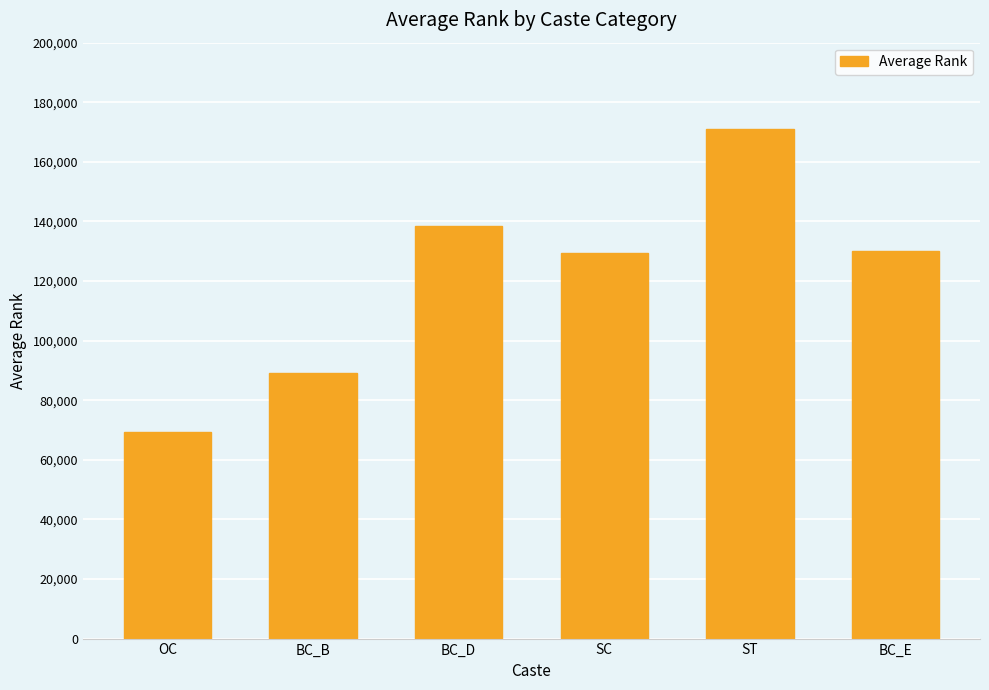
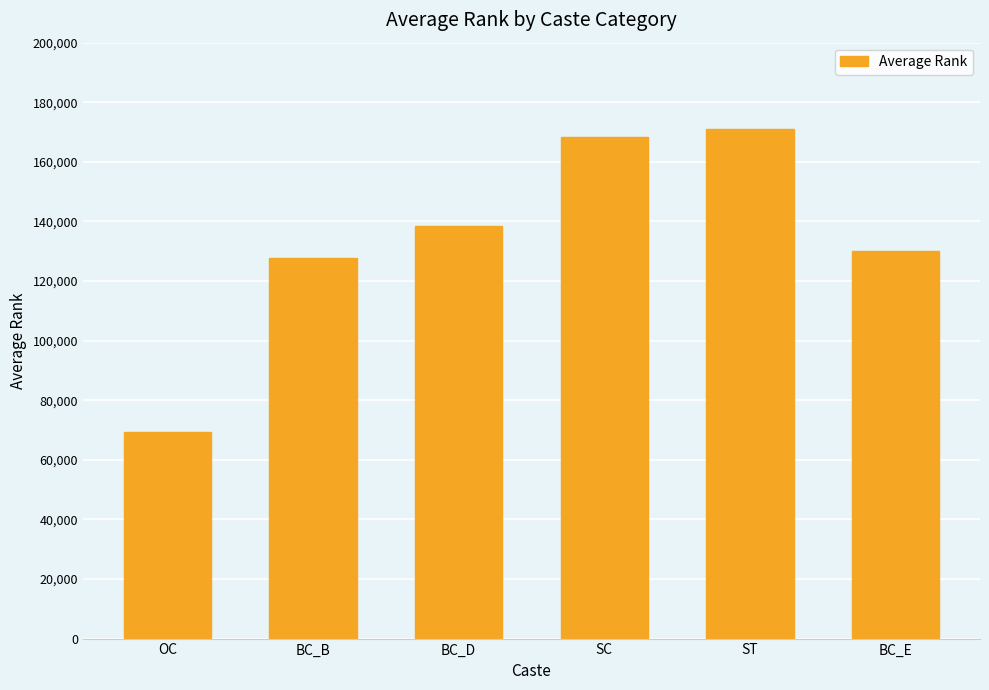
  {
    "OC": "69,000",
-   "BC_B": "89,000",
+   "BC_B": "128,000",
    "BC_D": "138,000",
-   "SC": "129,000",
+   "SC": "168,000",
    "ST": "171,000",
    "BC_E": "130,000"
  }
